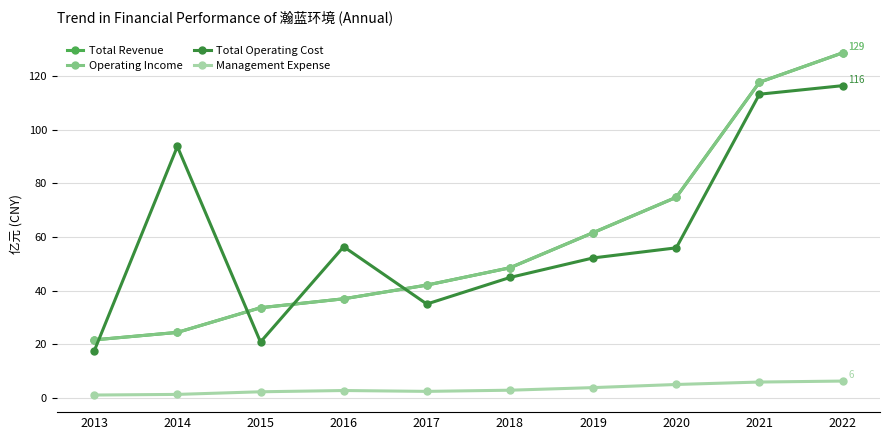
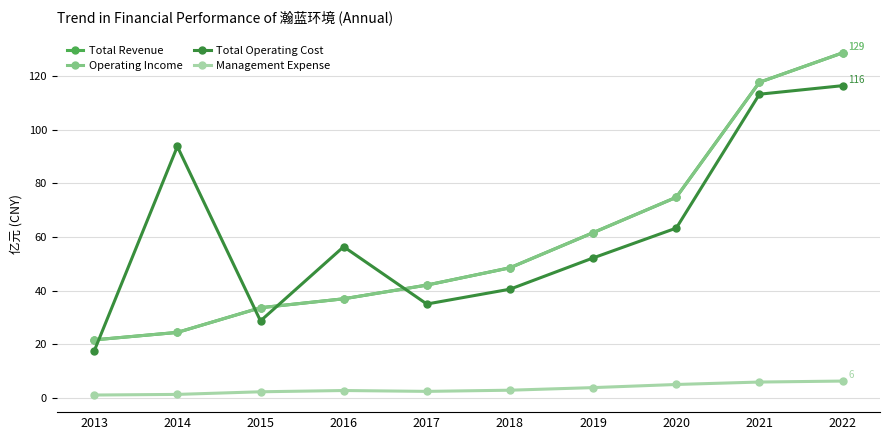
  {
    "Total Operating Cost": {
      "2013": 17,
      "2014": 94,
-     "2015": 21,
+     "2015": 29,
      "2016": 56,
      "2017": 35,
-     "2018": 45,
+     "2018": 40,
      "2019": 52,
-     "2020": 56,
+     "2020": 63,
      "2021": 113
    }
  }
